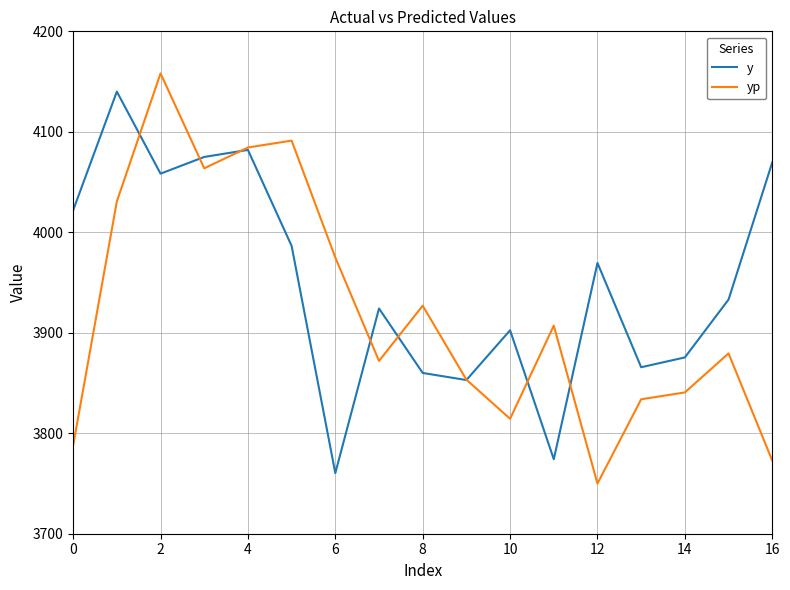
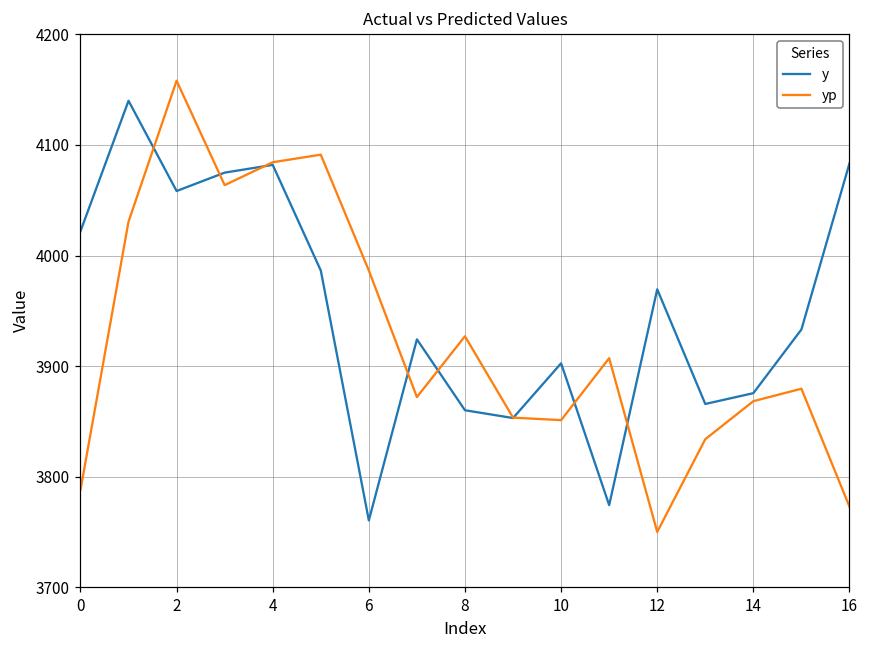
  {
    "y": {
      "0": 4022,
      "2": 4058,
      "6": 3760,
      "8": 3860,
      "10": 3902,
      "12": 3969,
      "14": 3875,
-     "16": 4070
+     "16": 4083
    },
    "yp": {
      "0": 3788,
      "2": 4158,
-     "6": 3975,
+     "6": 3986,
      "8": 3927,
-     "10": 3814,
+     "10": 3851,
      "12": 3750,
-     "14": 3841,
+     "14": 3868,
      "16": 3773
    }
  }
